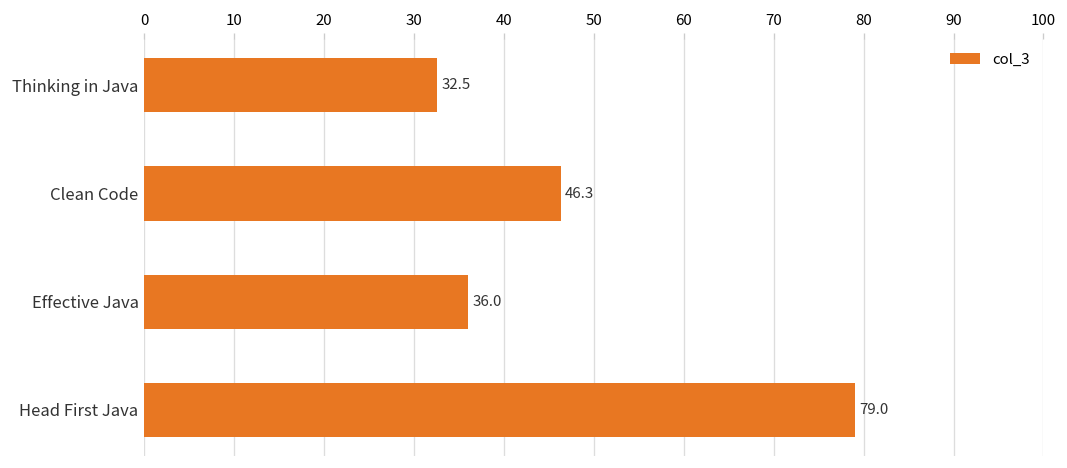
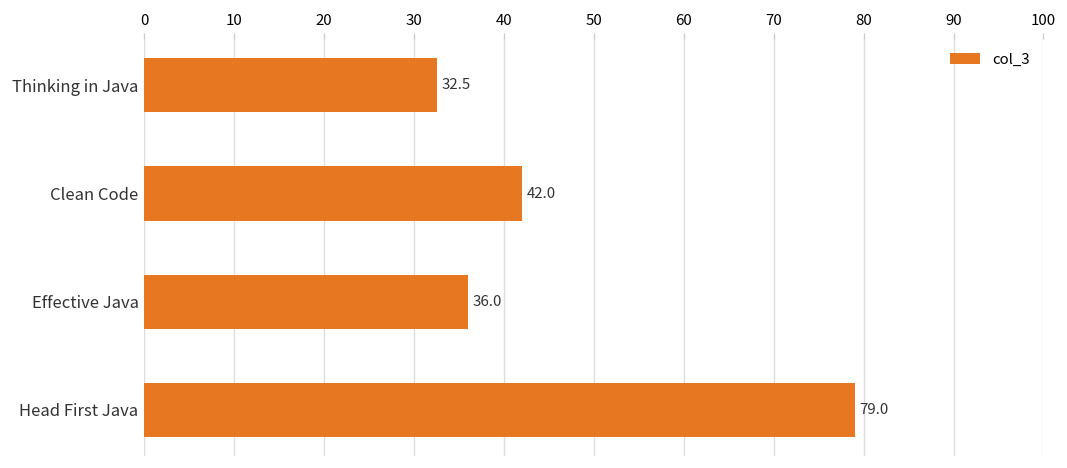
  {
    "Thinking in Java": 32.5,
-   "Clean Code": 46.3,
+   "Clean Code": 42.0,
    "Effective Java": 36.0,
    "Head First Java": 79.0
  }
